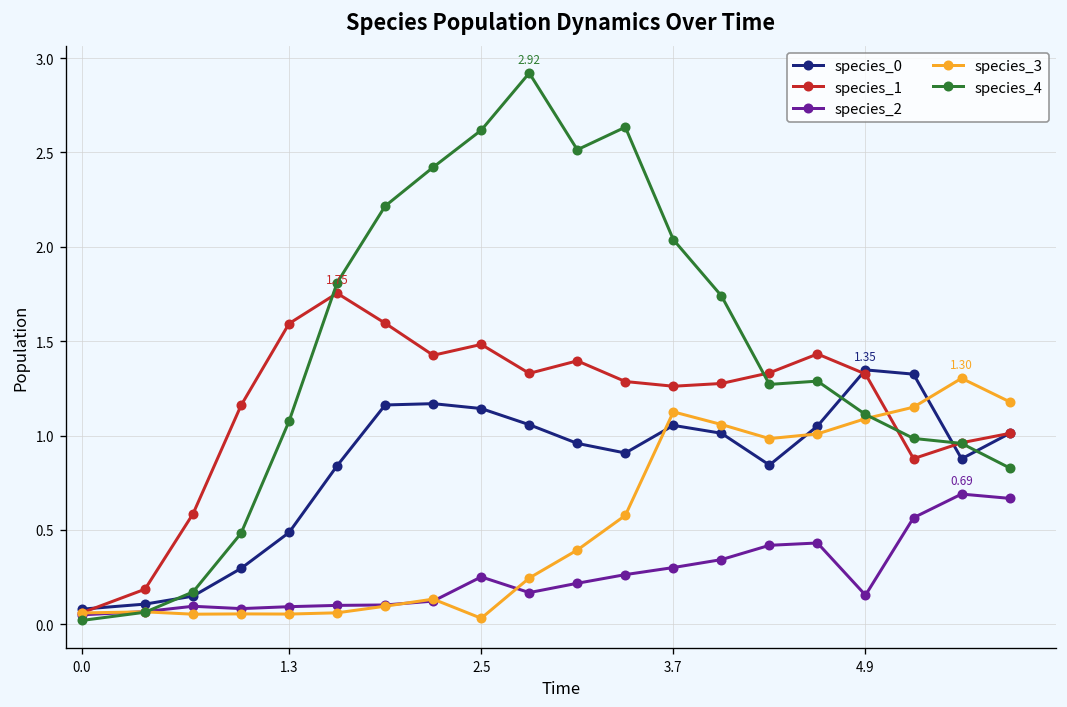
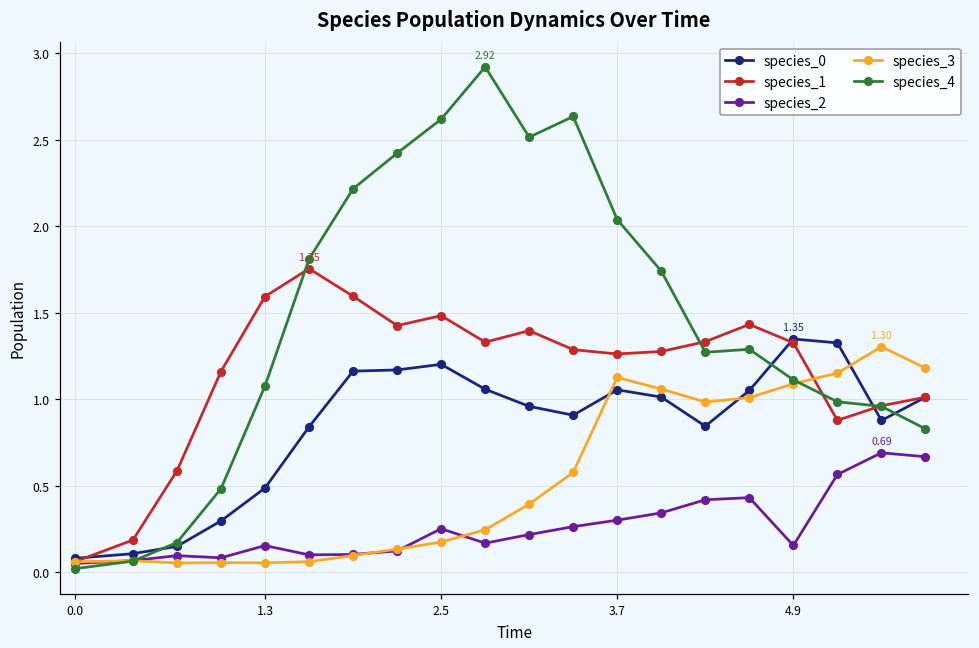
  {
    "species_0": {
      "0.0": 0.08,
      "1.3": 0.49,
-     "2.5": 1.14,
+     "2.5": 1.20,
      "3.7": 1.05
    },
    "species_1": {
      "1.3": 1.59,
      "2.5": 1.48,
      "3.7": 1.26,
      "4.9": 1.33
    },
    "species_2": {
-     "1.3": 0.09,
+     "1.3": 0.15,
      "2.5": 0.25,
      "3.7": 0.30,
      "4.9": 0.15
    },
    "species_3": {
      "1.3": 0.05,
-     "2.5": 0.03,
+     "2.5": 0.17,
      "3.7": 1.13,
      "4.9": 1.09
    },
    "species_4": {
      "0.0": 0.02,
      "1.3": 1.08,
      "2.5": 2.62,
      "3.7": 2.04,
      "4.9": 1.11
    }
  }
